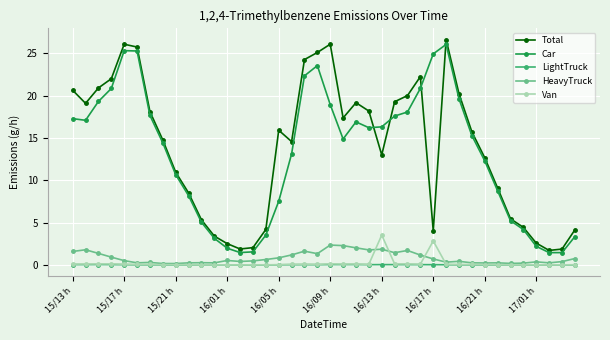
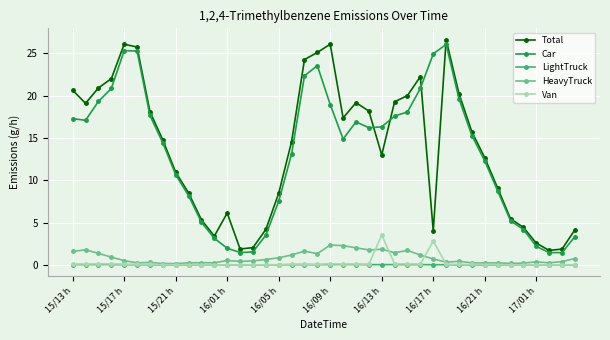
  {
    "Total": {
      "15/13 h": 21,
      "15/17 h": 26,
-     "16/01 h": 3,
-     "16/05 h": 16,
+     "16/01 h": 6,
+     "16/05 h": 8,
      "16/09 h": 26,
      "16/13 h": 13,
      "16/17 h": 4,
      "16/21 h": 13,
      "17/01 h": 3
    },
    "Van": {
      "16/13 h": 4,
      "16/17 h": 3
    }
  }
